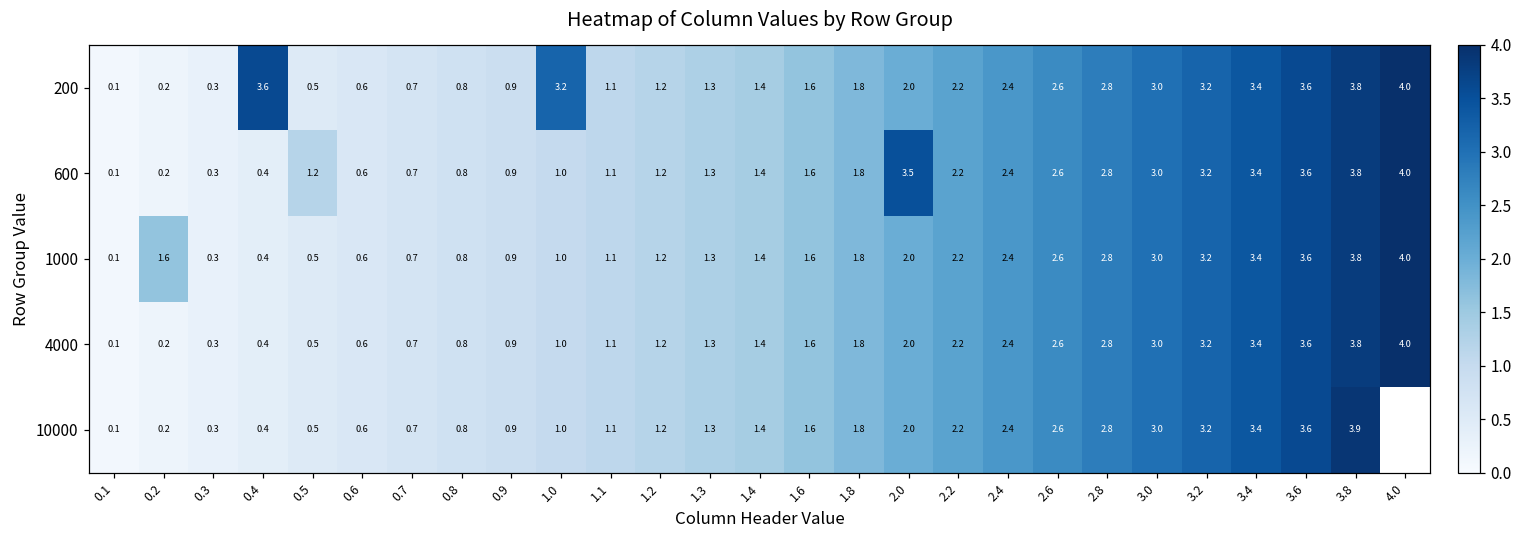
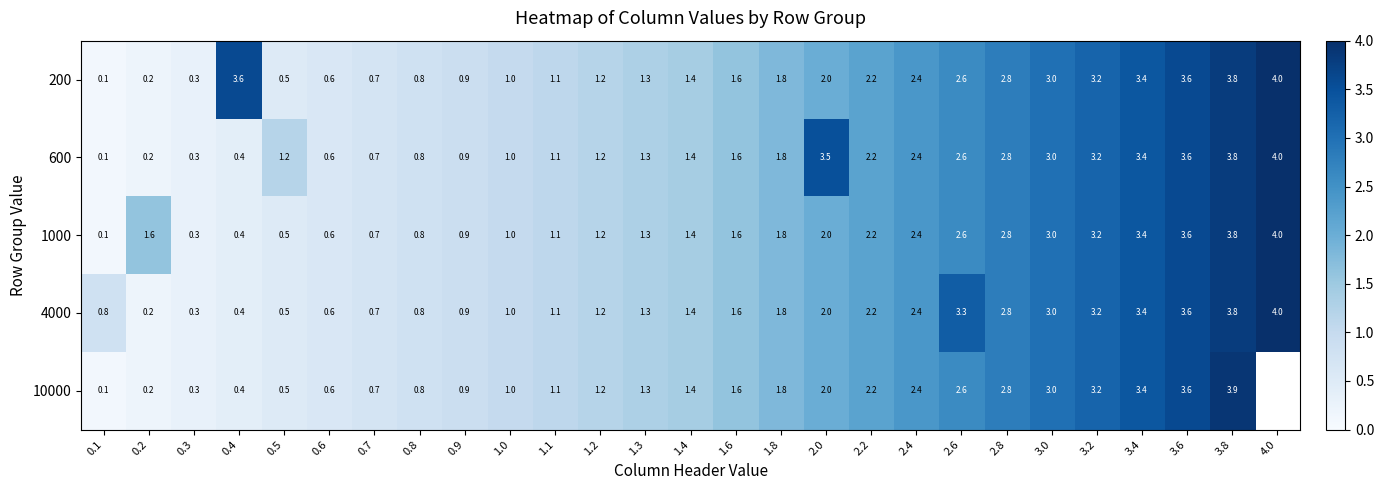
  {
    "200": {
      "0.1": 0.1,
      "0.2": 0.2,
      "0.3": 0.3,
      "0.4": 3.6,
      "0.5": 0.5,
      "0.6": 0.6,
      "0.7": 0.7,
      "0.8": 0.8,
      "0.9": 0.9,
-     "1.0": 3.2,
+     "1.0": 1.0,
      "1.1": 1.1,
      "1.2": 1.2,
      "1.3": 1.3,
      "1.4": 1.4,
      "1.6": 1.6,
      "1.8": 1.8,
      "2.0": 2.0,
      "2.2": 2.2,
      "2.4": 2.4,
      "2.6": 2.6,
      "2.8": 2.8,
      "3.0": 3.0,
      "3.2": 3.2,
      "3.4": 3.4,
      "3.6": 3.6,
      "3.8": 3.8,
      "4.0": 4.0
    },
    "600": {
      "0.1": 0.1,
      "0.2": 0.2,
      "0.3": 0.3,
      "0.4": 0.4,
      "0.5": 1.2,
      "0.6": 0.6,
      "0.7": 0.7,
      "0.8": 0.8,
      "0.9": 0.9,
      "1.0": 1.0,
      "1.1": 1.1,
      "1.2": 1.2,
      "1.3": 1.3,
      "1.4": 1.4,
      "1.6": 1.6,
      "1.8": 1.8,
      "2.0": 3.5,
      "2.2": 2.2,
      "2.4": 2.4,
      "2.6": 2.6,
      "2.8": 2.8,
      "3.0": 3.0,
      "3.2": 3.2,
      "3.4": 3.4,
      "3.6": 3.6,
      "3.8": 3.8,
      "4.0": 4.0
    },
    "1000": {
      "0.1": 0.1,
      "0.2": 1.6,
      "0.3": 0.3,
      "0.4": 0.4,
      "0.5": 0.5,
      "0.6": 0.6,
      "0.7": 0.7,
      "0.8": 0.8,
      "0.9": 0.9,
      "1.0": 1.0,
      "1.1": 1.1,
      "1.2": 1.2,
      "1.3": 1.3,
      "1.4": 1.4,
      "1.6": 1.6,
      "1.8": 1.8,
      "2.0": 2.0,
      "2.2": 2.2,
      "2.4": 2.4,
      "2.6": 2.6,
      "2.8": 2.8,
      "3.0": 3.0,
      "3.2": 3.2,
      "3.4": 3.4,
      "3.6": 3.6,
      "3.8": 3.8,
      "4.0": 4.0
    },
    "4000": {
-     "0.1": 0.1,
+     "0.1": 0.8,
      "0.2": 0.2,
      "0.3": 0.3,
      "0.4": 0.4,
      "0.5": 0.5,
      "0.6": 0.6,
      "0.7": 0.7,
      "0.8": 0.8,
      "0.9": 0.9,
      "1.0": 1.0,
      "1.1": 1.1,
      "1.2": 1.2,
      "1.3": 1.3,
      "1.4": 1.4,
      "1.6": 1.6,
      "1.8": 1.8,
      "2.0": 2.0,
      "2.2": 2.2,
      "2.4": 2.4,
-     "2.6": 2.6,
+     "2.6": 3.3,
      "2.8": 2.8,
      "3.0": 3.0,
      "3.2": 3.2,
      "3.4": 3.4,
      "3.6": 3.6,
      "3.8": 3.8,
      "4.0": 4.0
    },
    "10000": {
      "0.1": 0.1,
      "0.2": 0.2,
      "0.3": 0.3,
      "0.4": 0.4,
      "0.5": 0.5,
      "0.6": 0.6,
      "0.7": 0.7,
      "0.8": 0.8,
      "0.9": 0.9,
      "1.0": 1.0,
      "1.1": 1.1,
      "1.2": 1.2,
      "1.3": 1.3,
      "1.4": 1.4,
      "1.6": 1.6,
      "1.8": 1.8,
      "2.0": 2.0,
      "2.2": 2.2,
      "2.4": 2.4,
      "2.6": 2.6,
      "2.8": 2.8,
      "3.0": 3.0,
      "3.2": 3.2,
      "3.4": 3.4,
      "3.6": 3.6,
      "3.8": 3.9
    }
  }
